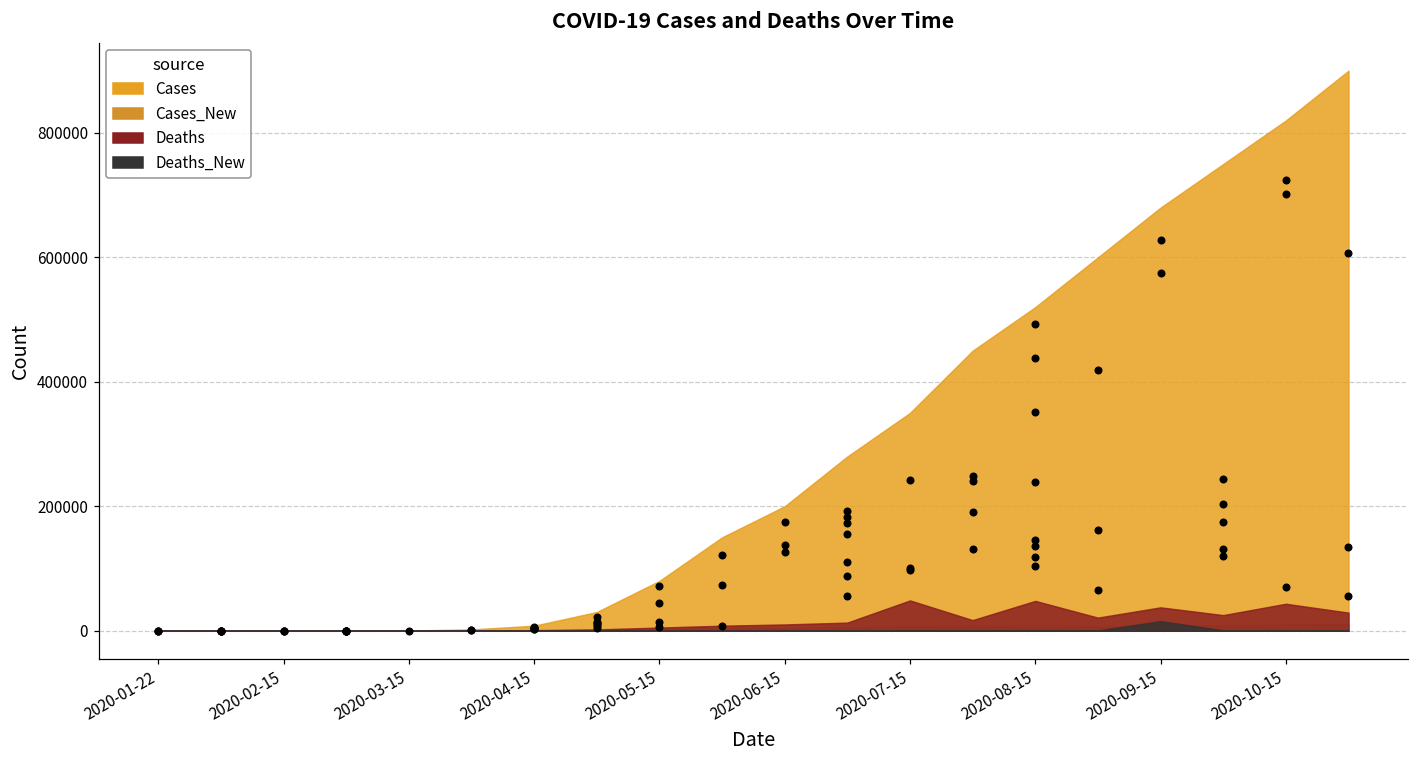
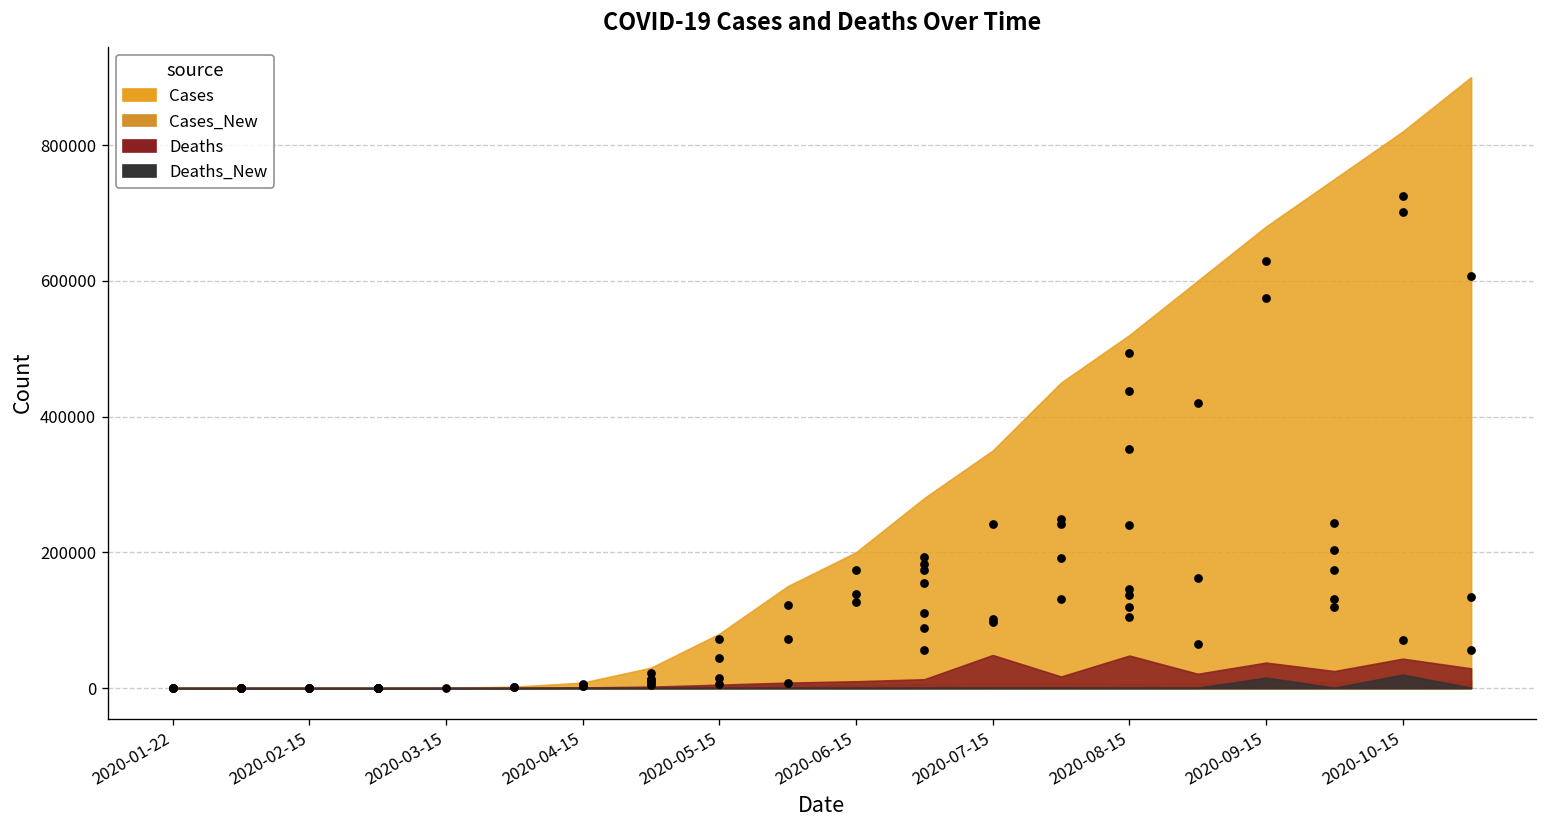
  {
    "Deaths": {
      "2020-06-15": 10000,
      "2020-07-15": 50000,
      "2020-08-15": 50000,
      "2020-09-15": 40000,
      "2020-10-15": 40000
    },
    "Deaths_New": {
      "2020-09-15": 20000,
-     "2020-10-15": 0
+     "2020-10-15": 20000
    }
  }
